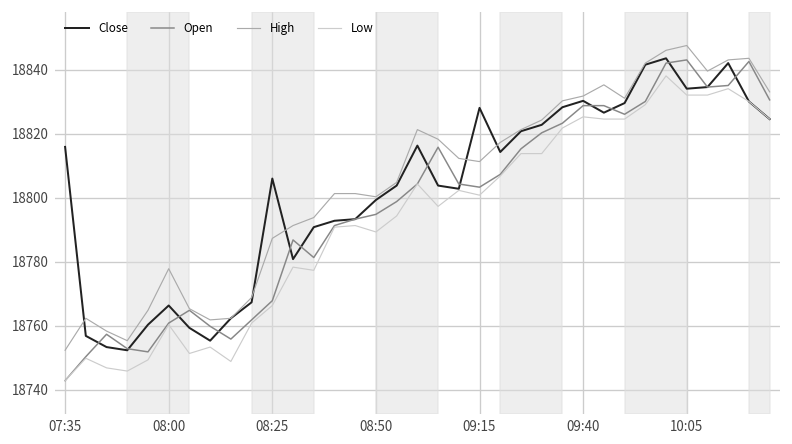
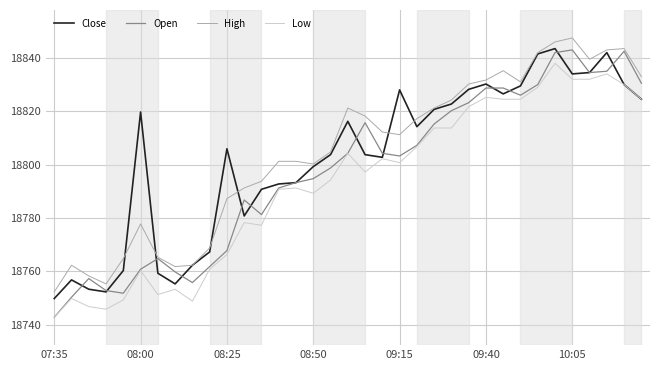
  {
    "Close": {
-     "07:35": 18816,
-     "08:00": 18766,
+     "07:35": 18750,
+     "08:00": 18820,
      "08:25": 18806,
      "08:50": 18799,
      "09:15": 18828,
      "09:40": 18830,
      "10:05": 18834
    }
  }
